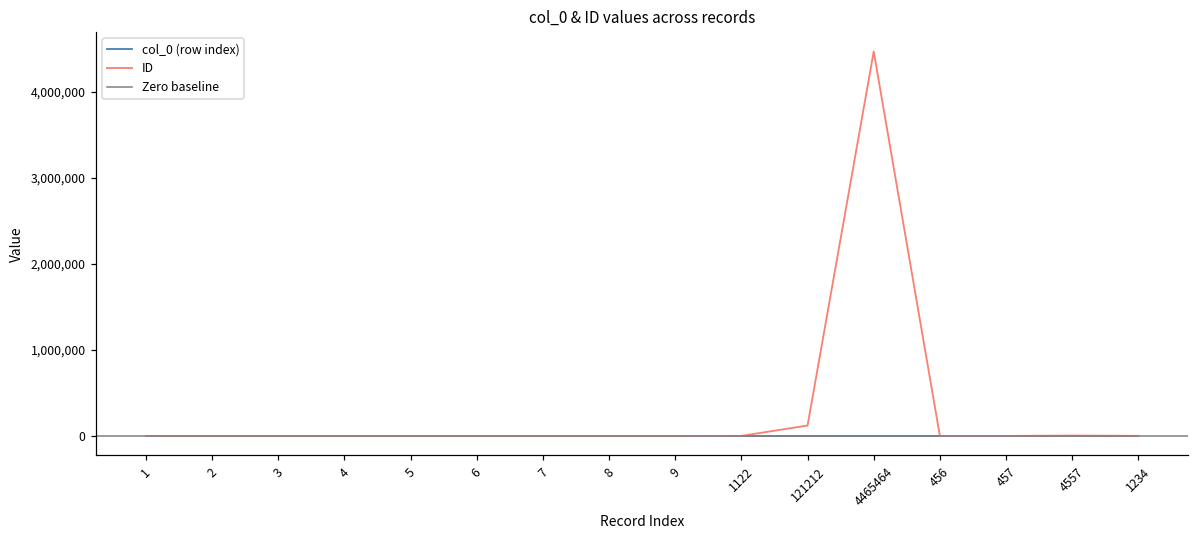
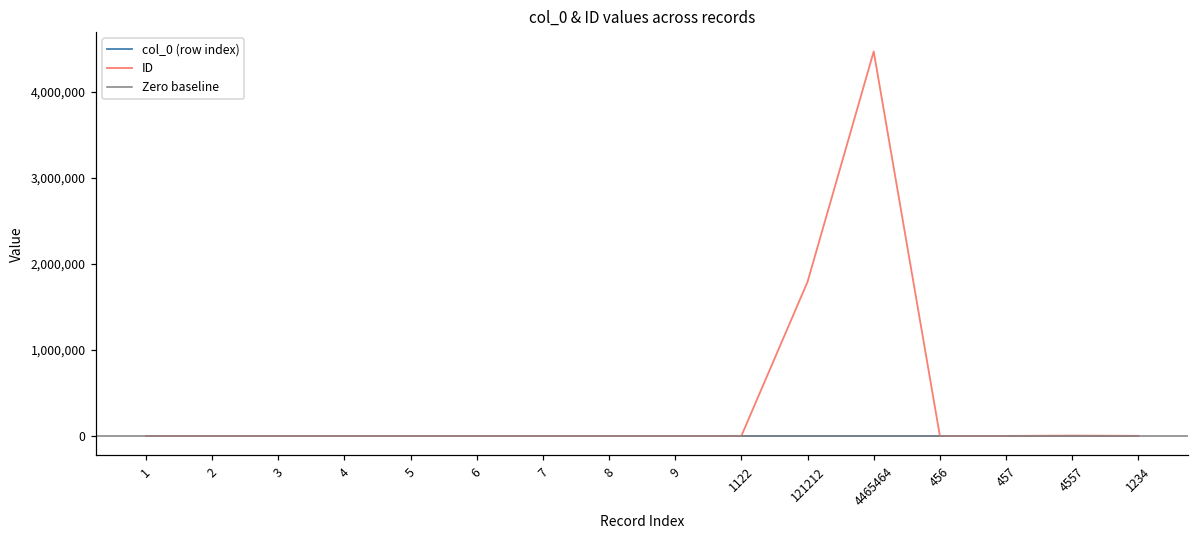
  {
    "col_0 (row index)": {
      "121212": "0",
      "4465464": "0"
    },
    "ID": {
-     "121212": "100,000",
+     "121212": "1,800,000",
      "4465464": "4,500,000"
    }
  }
